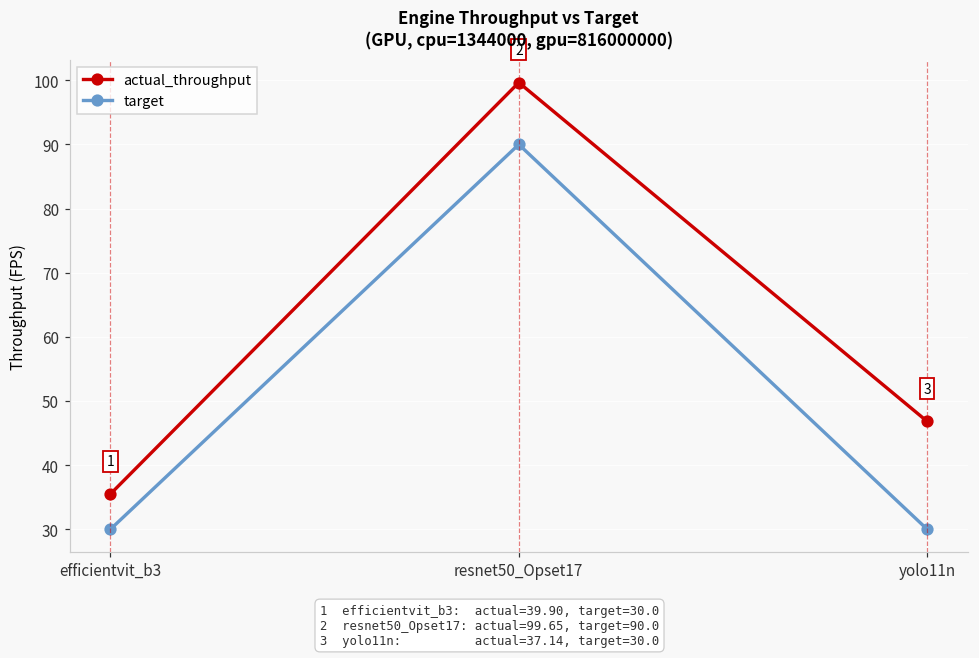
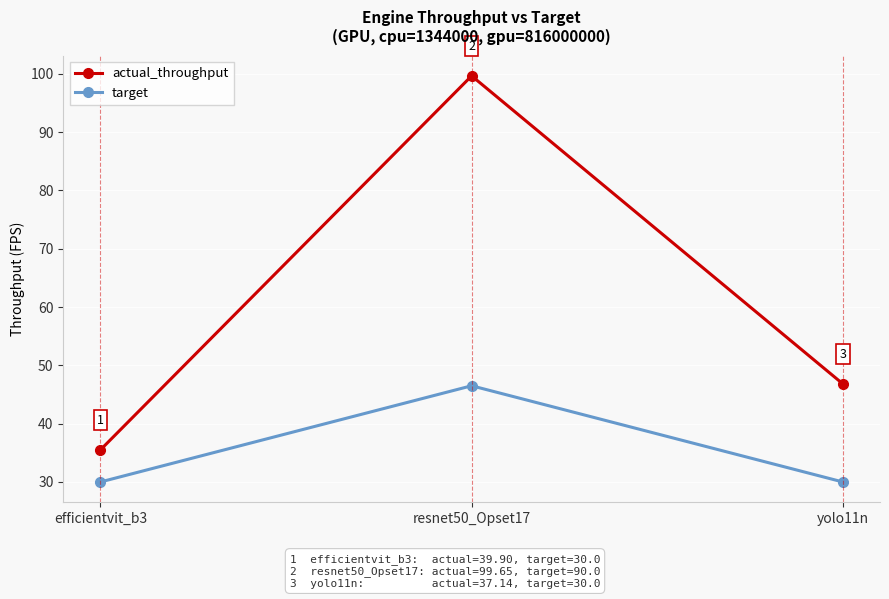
  {
    "target": {
      "efficientvit_b3": 30,
-     "resnet50_Opset17": 90,
+     "resnet50_Opset17": 47,
      "yolo11n": 30
    }
  }
